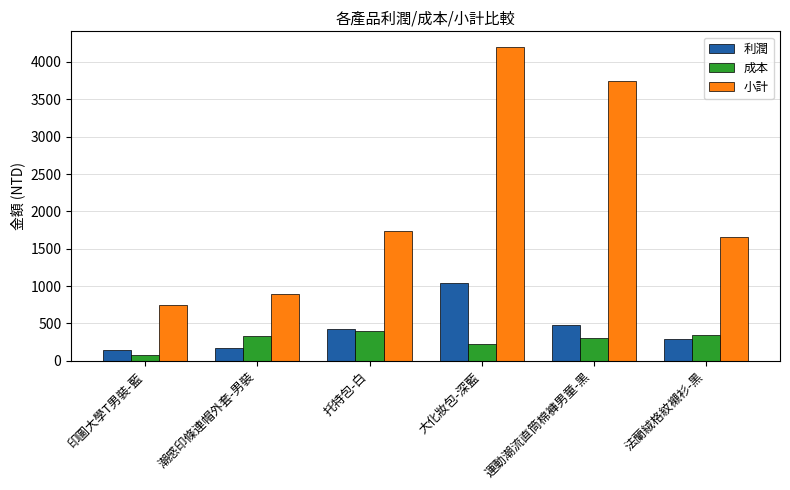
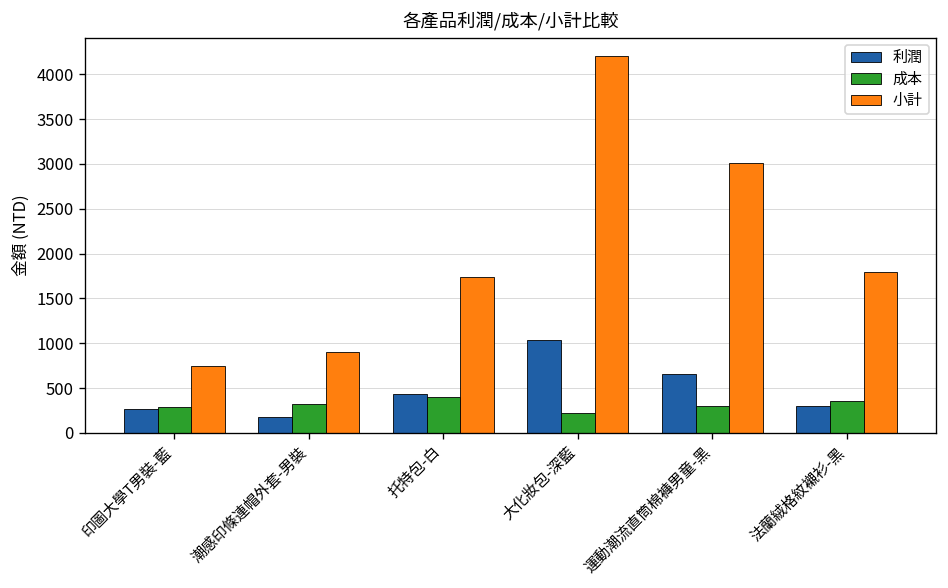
  {
    "利潤": {
-     "印圖大學T男裝-藍": 100,
+     "印圖大學T男裝-藍": 300,
      "潮感印條連帽外套-男裝": 200,
      "托特包-白": 400,
      "大化妝包-深藍": 1000,
-     "運動潮流直筒棉褲男童-黑": 500,
+     "運動潮流直筒棉褲男童-黑": 700,
      "法蘭絨格紋襯衫-黑": 300
    },
    "成本": {
-     "印圖大學T男裝-藍": 100,
+     "印圖大學T男裝-藍": 300,
      "潮感印條連帽外套-男裝": 300,
      "托特包-白": 400,
      "大化妝包-深藍": 200,
      "運動潮流直筒棉褲男童-黑": 300,
      "法蘭絨格紋襯衫-黑": 400
    },
    "小計": {
      "印圖大學T男裝-藍": 800,
      "潮感印條連帽外套-男裝": 900,
      "托特包-白": 1700,
      "大化妝包-深藍": 4200,
-     "運動潮流直筒棉褲男童-黑": 3800,
-     "法蘭絨格紋襯衫-黑": 1700
+     "運動潮流直筒棉褲男童-黑": 3000,
+     "法蘭絨格紋襯衫-黑": 1800
    }
  }
